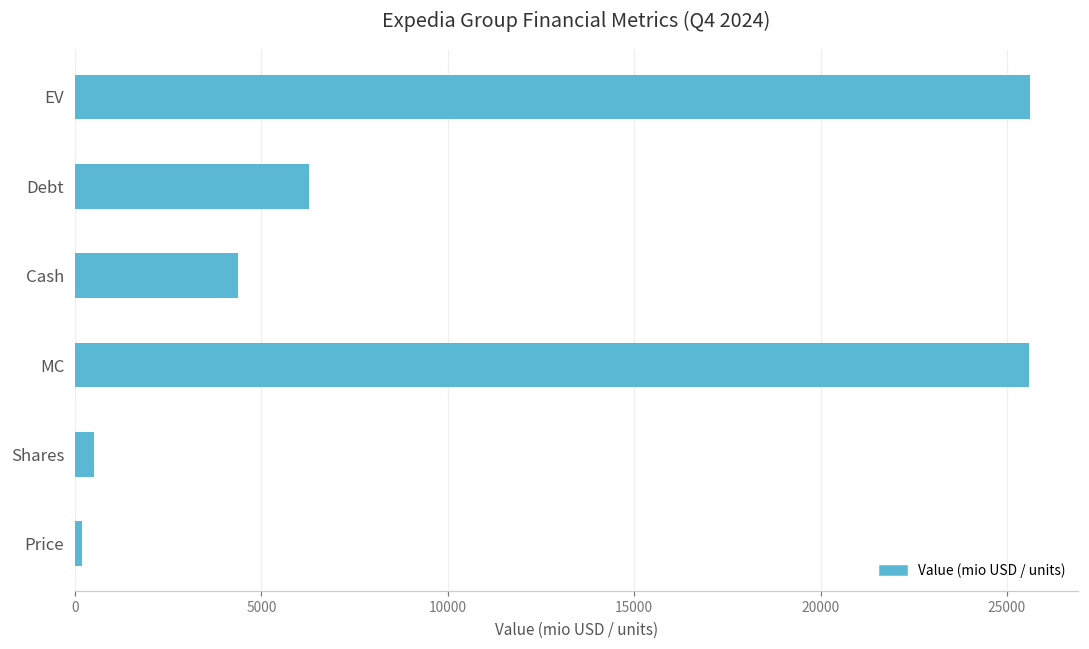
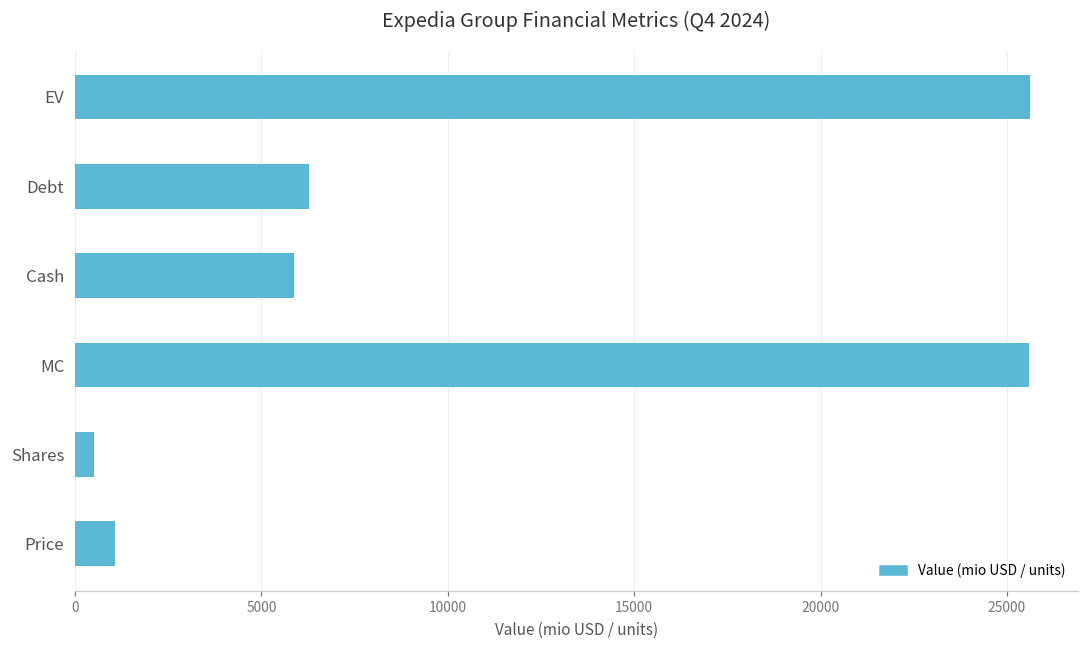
  {
    "EV": 25600,
    "Debt": 6300,
-   "Cash": 4400,
+   "Cash": 5900,
    "MC": 25600,
    "Shares": 500,
-   "Price": 200
+   "Price": 1100
  }
